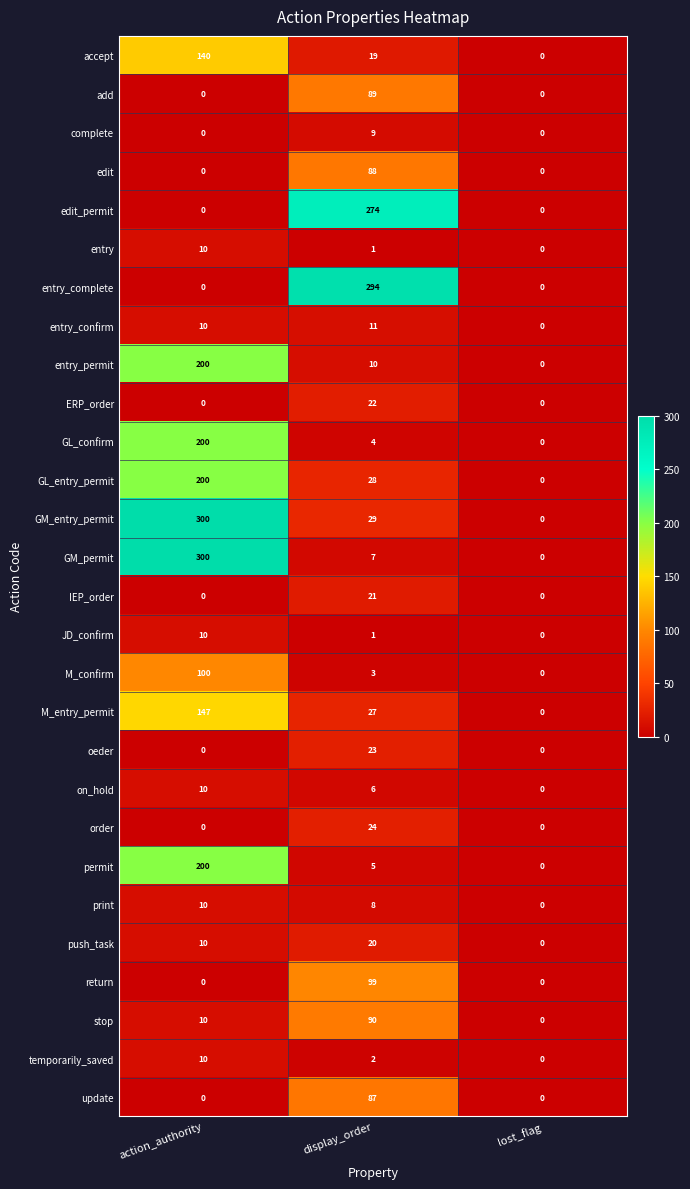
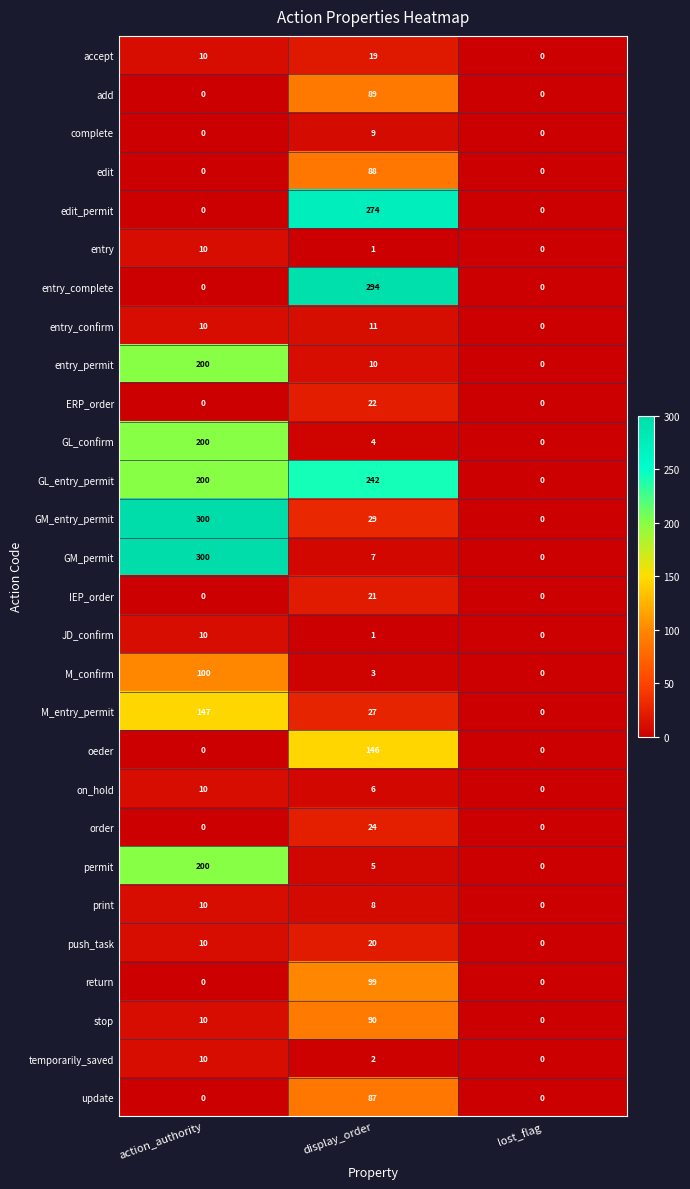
  {
    "accept": {
-     "action_authority": 140,
+     "action_authority": 10,
      "display_order": 19,
      "lost_flag": 0
    },
    "add": {
      "action_authority": 0,
      "display_order": 89,
      "lost_flag": 0
    },
    "complete": {
      "action_authority": 0,
      "display_order": 9,
      "lost_flag": 0
    },
    "edit": {
      "action_authority": 0,
      "display_order": 88,
      "lost_flag": 0
    },
    "edit_permit": {
      "action_authority": 0,
      "display_order": 274,
      "lost_flag": 0
    },
    "entry": {
      "action_authority": 10,
      "display_order": 1,
      "lost_flag": 0
    },
    "entry_complete": {
      "action_authority": 0,
      "display_order": 294,
      "lost_flag": 0
    },
    "entry_confirm": {
      "action_authority": 10,
      "display_order": 11,
      "lost_flag": 0
    },
    "entry_permit": {
      "action_authority": 200,
      "display_order": 10,
      "lost_flag": 0
    },
    "ERP_order": {
      "action_authority": 0,
      "display_order": 22,
      "lost_flag": 0
    },
    "GL_confirm": {
      "action_authority": 200,
      "display_order": 4,
      "lost_flag": 0
    },
    "GL_entry_permit": {
      "action_authority": 200,
-     "display_order": 28,
+     "display_order": 242,
      "lost_flag": 0
    },
    "GM_entry_permit": {
      "action_authority": 300,
      "display_order": 29,
      "lost_flag": 0
    },
    "GM_permit": {
      "action_authority": 300,
      "display_order": 7,
      "lost_flag": 0
    },
    "IEP_order": {
      "action_authority": 0,
      "display_order": 21,
      "lost_flag": 0
    },
    "JD_confirm": {
      "action_authority": 10,
      "display_order": 1,
      "lost_flag": 0
    },
    "M_confirm": {
      "action_authority": 100,
      "display_order": 3,
      "lost_flag": 0
    },
    "M_entry_permit": {
      "action_authority": 147,
      "display_order": 27,
      "lost_flag": 0
    },
    "oeder": {
      "action_authority": 0,
-     "display_order": 23,
+     "display_order": 146,
      "lost_flag": 0
    },
    "on_hold": {
      "action_authority": 10,
      "display_order": 6,
      "lost_flag": 0
    },
    "order": {
      "action_authority": 0,
      "display_order": 24,
      "lost_flag": 0
    },
    "permit": {
      "action_authority": 200,
      "display_order": 5,
      "lost_flag": 0
    },
    "print": {
      "action_authority": 10,
      "display_order": 8,
      "lost_flag": 0
    },
    "push_task": {
      "action_authority": 10,
      "display_order": 20,
      "lost_flag": 0
    },
    "return": {
      "action_authority": 0,
      "display_order": 99,
      "lost_flag": 0
    },
    "stop": {
      "action_authority": 10,
      "display_order": 90,
      "lost_flag": 0
    },
    "temporarily_saved": {
      "action_authority": 10,
      "display_order": 2,
      "lost_flag": 0
    },
    "update": {
      "action_authority": 0,
      "display_order": 87,
      "lost_flag": 0
    }
  }
